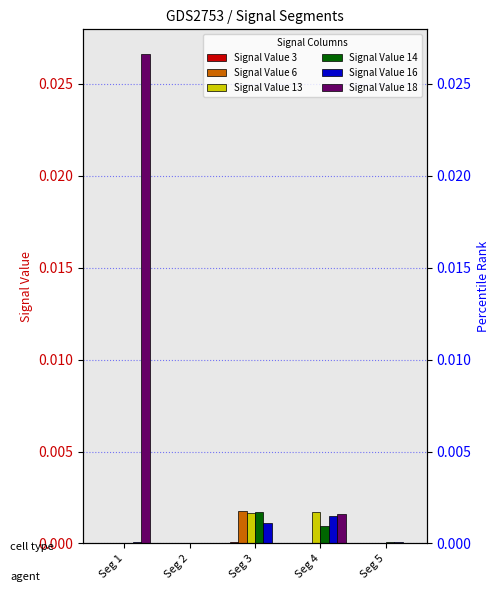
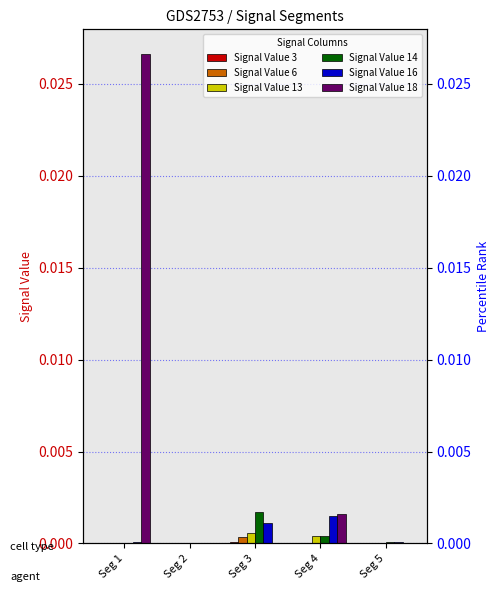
  {
    "Signal Value 3": {
      "Seg 1": 0.0000
    },
    "Signal Value 6": {
-     "Seg 3": 0.0018,
+     "Seg 3": 0.0004,
      "Seg 5": 0.0000
    },
    "Signal Value 13": {
-     "Seg 3": 0.0017,
-     "Seg 4": 0.0017,
+     "Seg 3": 0.0006,
+     "Seg 4": 0.0004,
      "Seg 5": 0.0000
    },
    "Signal Value 14": {
      "Seg 3": 0.0017,
-     "Seg 4": 0.0009
+     "Seg 4": 0.0004
    },
    "Signal Value 16": {
      "Seg 3": 0.0011,
      "Seg 4": 0.0015
    },
    "Signal Value 18": {
      "Seg 1": 0.0266,
      "Seg 2": 0.0000,
      "Seg 4": 0.0016
    }
  }
